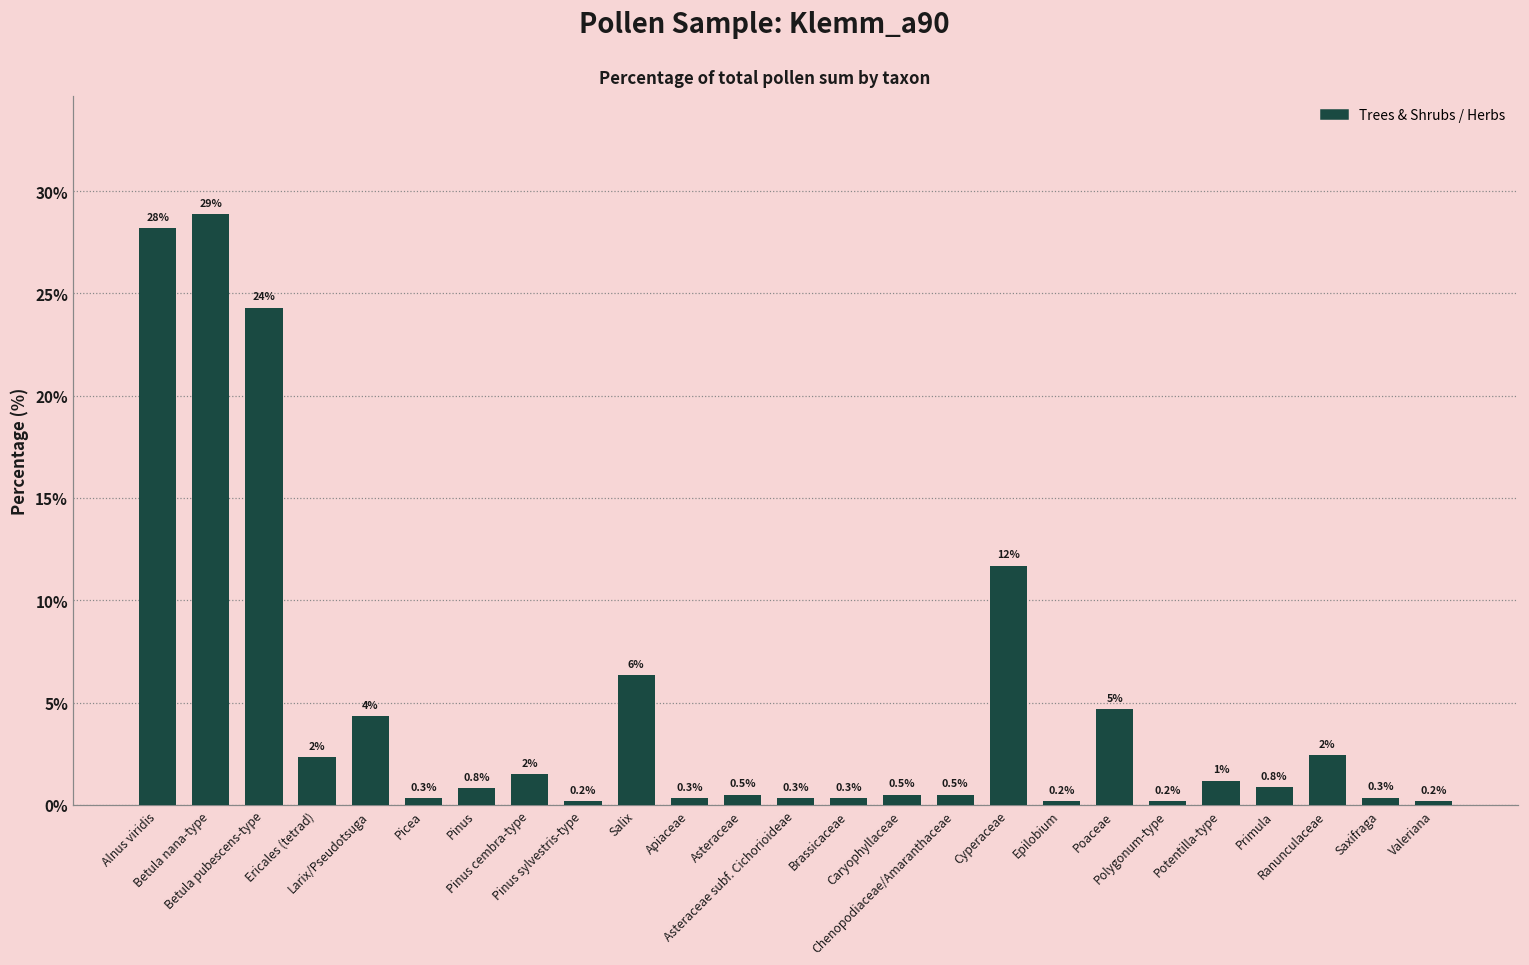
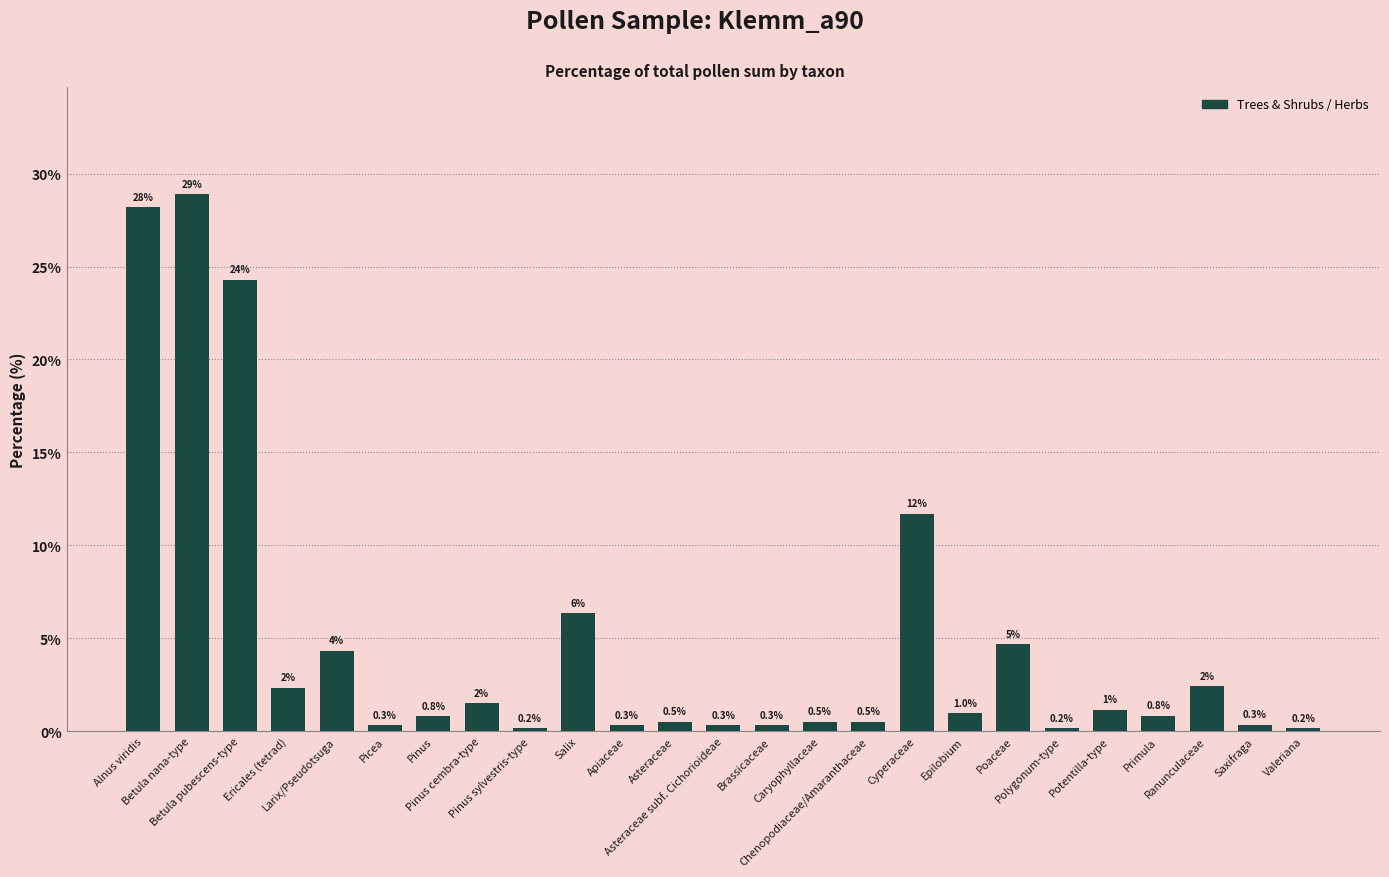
  {
    "Alnus viridis": "28%",
    "Betula nana-type": "29%",
    "Betula pubescens-type": "24%",
    "Ericales (tetrad)": "2%",
    "Larix/Pseudotsuga": "4%",
    "Picea": "0.3%",
    "Pinus": "0.8%",
    "Pinus cembra-type": "2%",
    "Pinus sylvestris-type": "0.2%",
    "Salix": "6%",
    "Apiaceae": "0.3%",
    "Asteraceae": "0.5%",
    "Asteraceae subf. Cichorioideae": "0.3%",
    "Brassicaceae": "0.3%",
    "Caryophyllaceae": "0.5%",
    "Chenopodiaceae/Amaranthaceae": "0.5%",
    "Cyperaceae": "12%",
-   "Epilobium": "0.2%",
+   "Epilobium": "1.0%",
    "Poaceae": "5%",
    "Polygonum-type": "0.2%",
    "Potentilla-type": "1%",
    "Primula": "0.8%",
    "Ranunculaceae": "2%",
    "Saxifraga": "0.3%",
    "Valeriana": "0.2%"
  }
